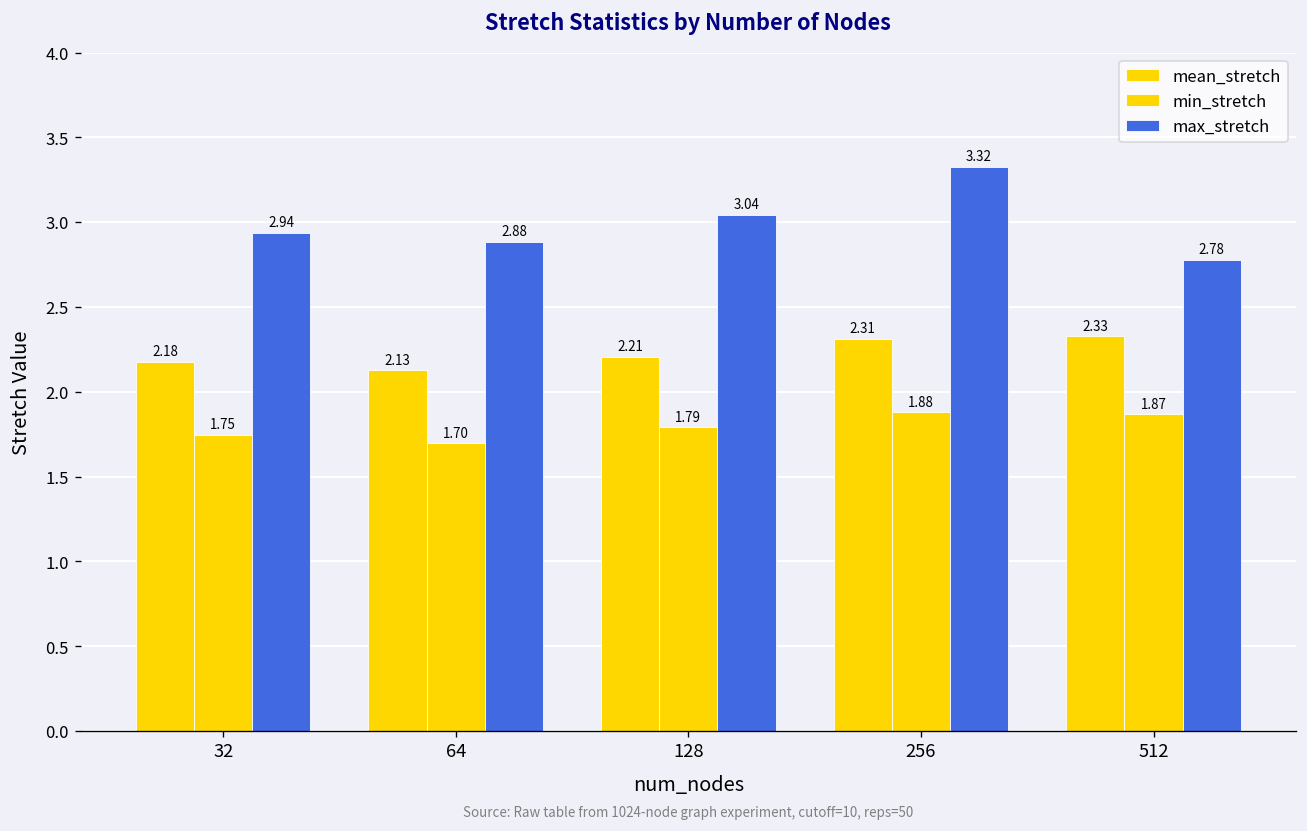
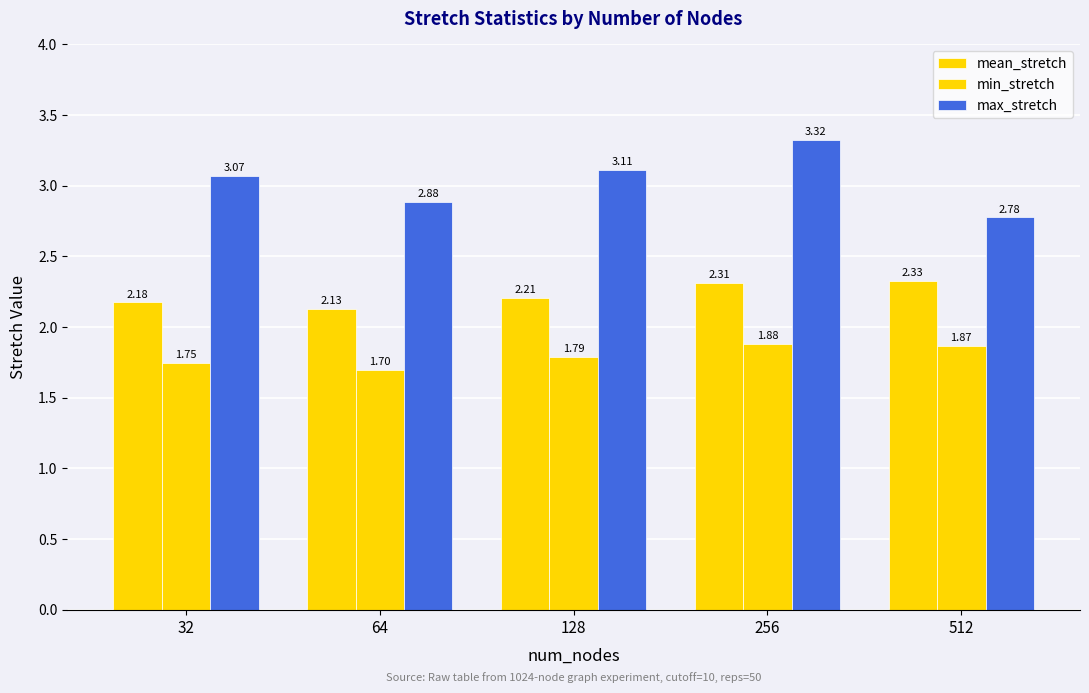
  {
    "max_stretch": {
-     "32": 2.94,
+     "32": 3.07,
      "64": 2.88,
-     "128": 3.04,
+     "128": 3.11,
      "256": 3.32,
      "512": 2.78
    }
  }
